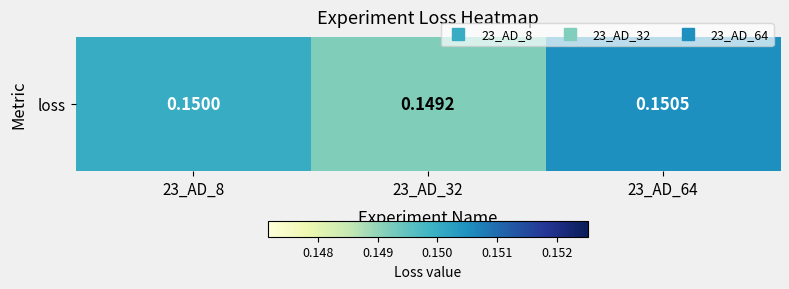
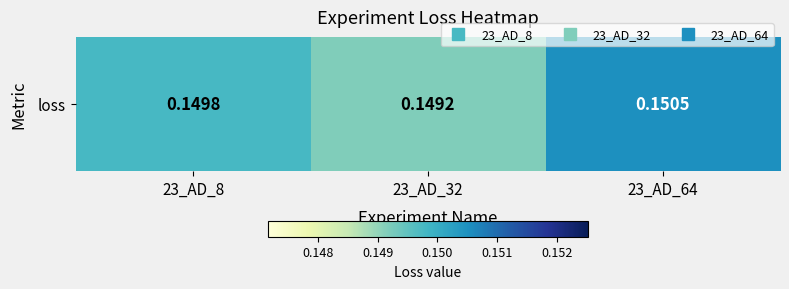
  {
    "loss": {
-     "23_AD_8": 0.1500,
+     "23_AD_8": 0.1498,
      "23_AD_32": 0.1492,
      "23_AD_64": 0.1505
    }
  }
